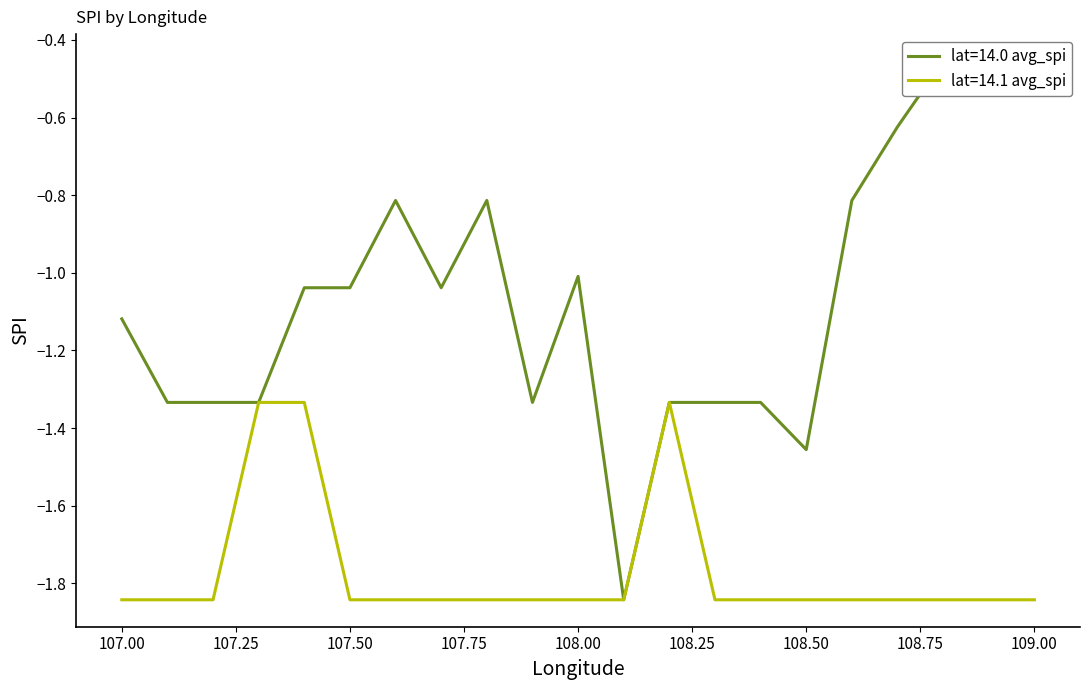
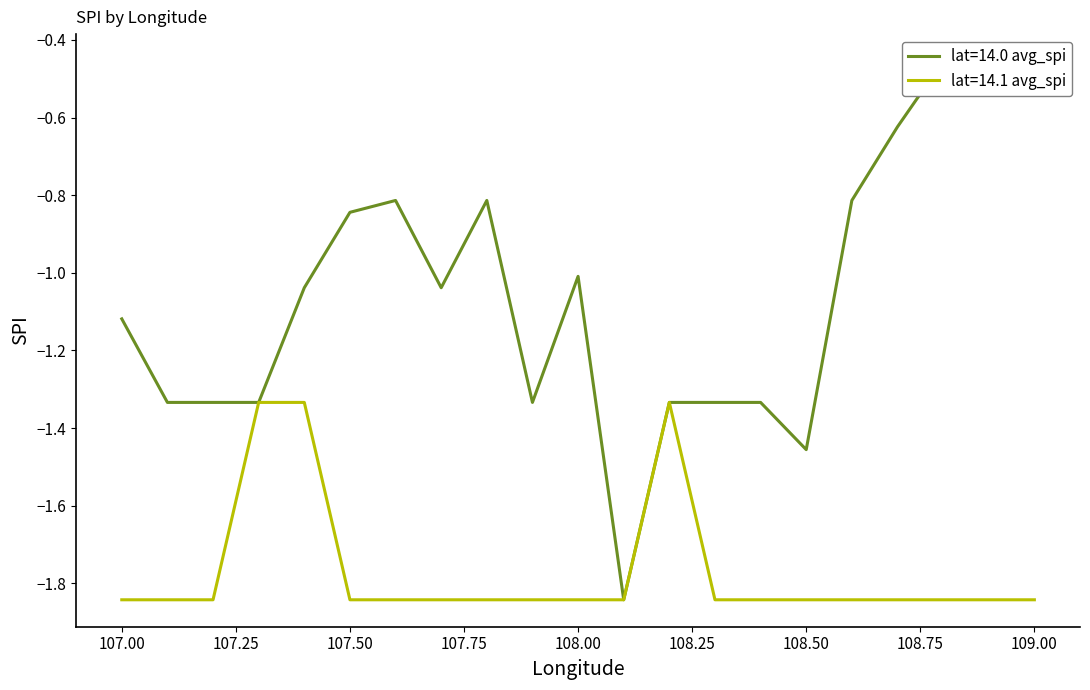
  {
    "lat=14.0 avg_spi": {
      "107.00": -1.12,
-     "107.50": -1.04,
+     "107.50": -0.84,
      "108.00": -1.01,
      "108.50": -1.46
    },
    "lat=14.1 avg_spi": {
      "107.00": -1.84,
      "107.50": -1.84,
      "108.00": -1.84,
      "108.50": -1.84,
      "109.00": -1.84
    }
  }
